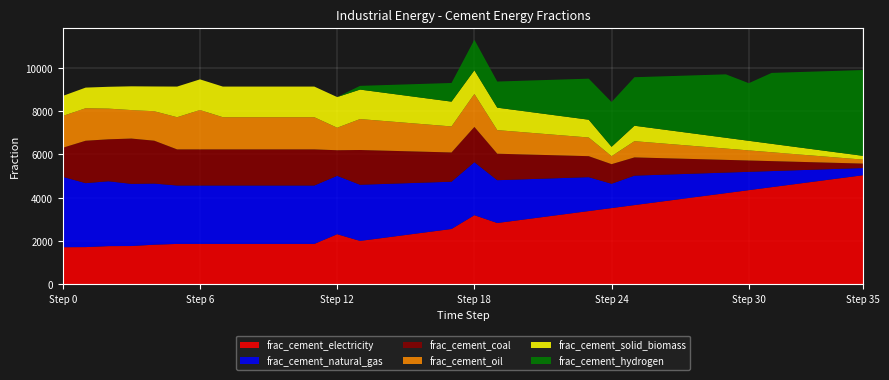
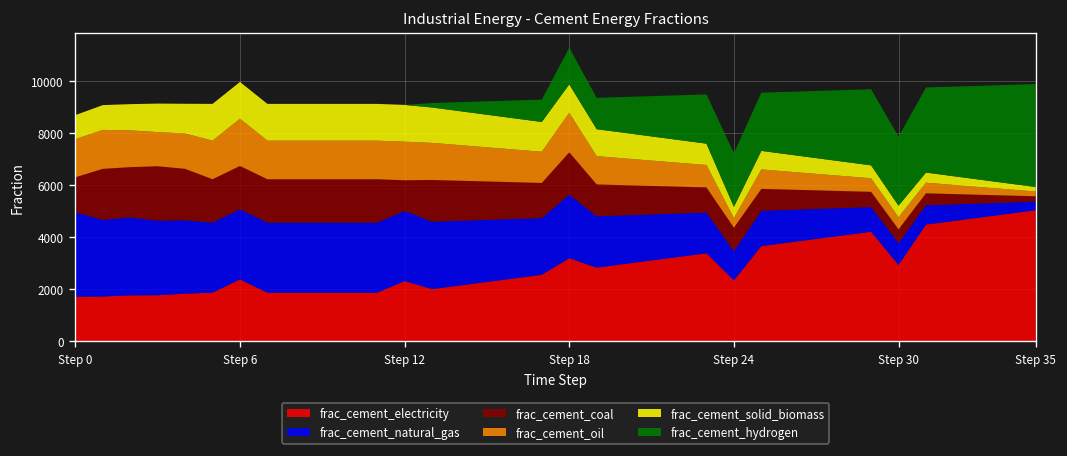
  {
    "frac_cement_electricity": {
      "Step 0": 1700,
-     "Step 6": 1900,
+     "Step 6": 2400,
      "Step 12": 2300,
      "Step 18": 3200,
-     "Step 24": 3500,
-     "Step 30": 4400,
+     "Step 24": 2300,
+     "Step 30": 2900,
      "Step 35": 5000
    },
    "frac_cement_natural_gas": {
      "Step 0": 3200,
      "Step 6": 2700,
      "Step 12": 2700,
      "Step 18": 2400,
      "Step 24": 1100,
      "Step 30": 800,
      "Step 35": 300
    },
    "frac_cement_coal": {
      "Step 0": 1300,
      "Step 6": 1700,
      "Step 12": 1200,
      "Step 18": 1600,
      "Step 24": 900,
      "Step 30": 500,
      "Step 35": 200
    },
    "frac_cement_oil": {
      "Step 0": 1500,
      "Step 6": 1800,
-     "Step 12": 1000,
+     "Step 12": 1500,
      "Step 18": 1500,
      "Step 24": 400,
      "Step 30": 500,
      "Step 35": 200
    },
    "frac_cement_solid_biomass": {
      "Step 18": 1100,
      "Step 24": 400,
      "Step 30": 400,
      "Step 35": 200
    },
    "frac_cement_hydrogen": {
      "Step 18": 1400,
      "Step 24": 2100,
      "Step 30": 2700,
      "Step 35": 4000
    }
  }
